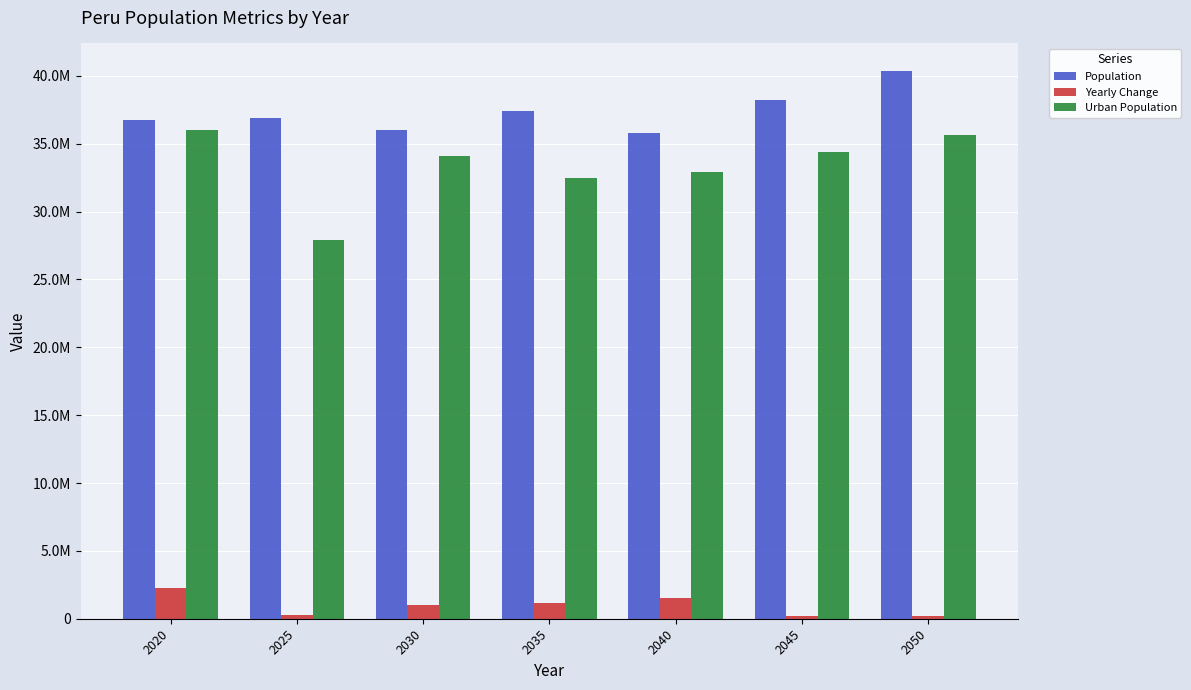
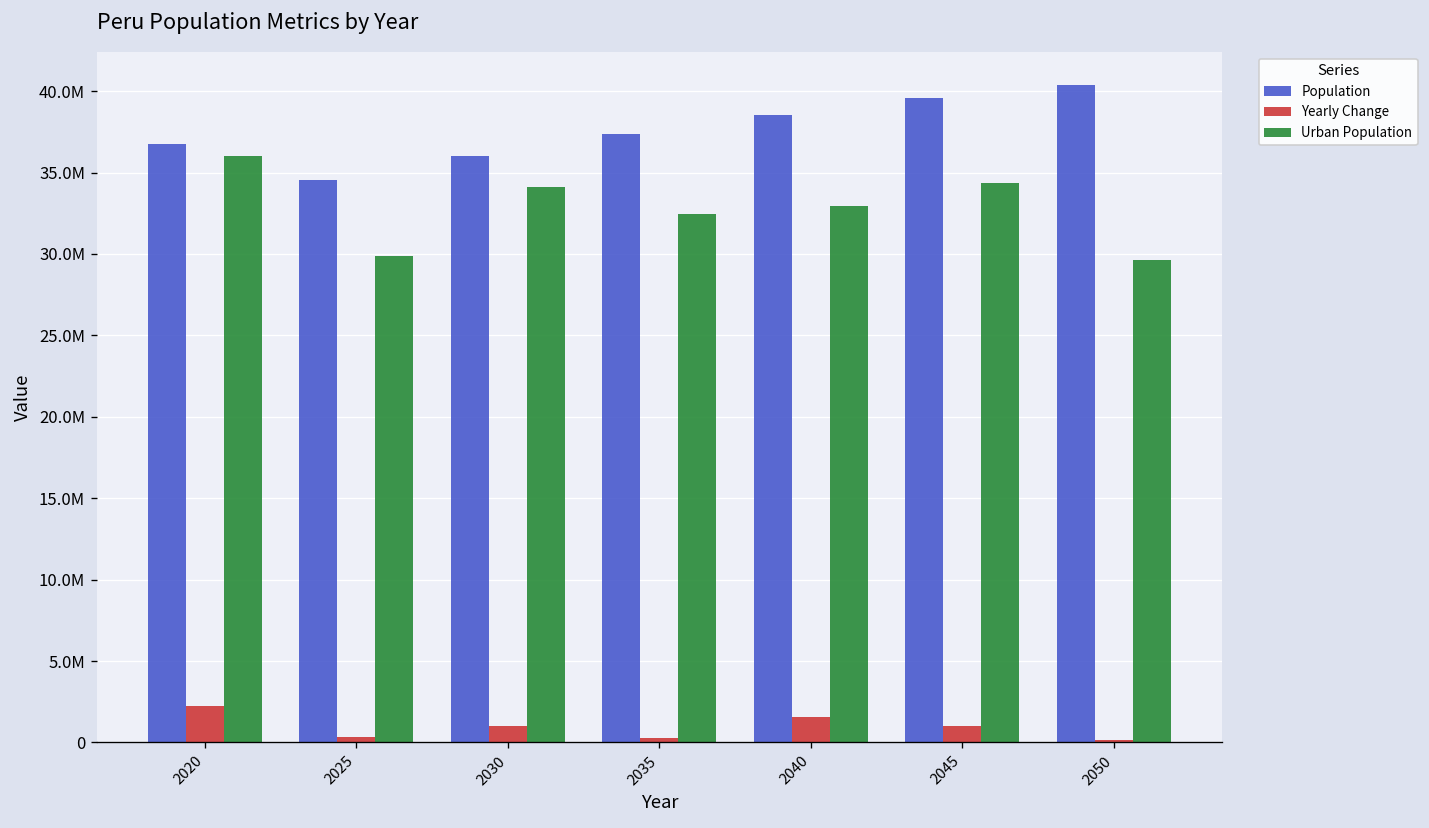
  {
    "Population": {
      "2020": 36700000,
-     "2025": 36900000,
+     "2025": 34500000,
      "2030": 36000000,
      "2035": 37400000,
-     "2040": 35800000,
-     "2045": 38200000,
+     "2040": 38600000,
+     "2045": 39600000,
      "2050": 40400000
    },
    "Yearly Change": {
      "2020": 2200000,
      "2025": 300000,
      "2030": 1000000,
-     "2035": 1200000,
+     "2035": 300000,
      "2040": 1500000,
-     "2045": 200000
+     "2045": 1000000
    },
    "Urban Population": {
      "2020": 36000000,
-     "2025": 27900000,
+     "2025": 29900000,
      "2030": 34100000,
      "2035": 32400000,
      "2040": 32900000,
      "2045": 34400000,
-     "2050": 35700000
+     "2050": 29600000
    }
  }
